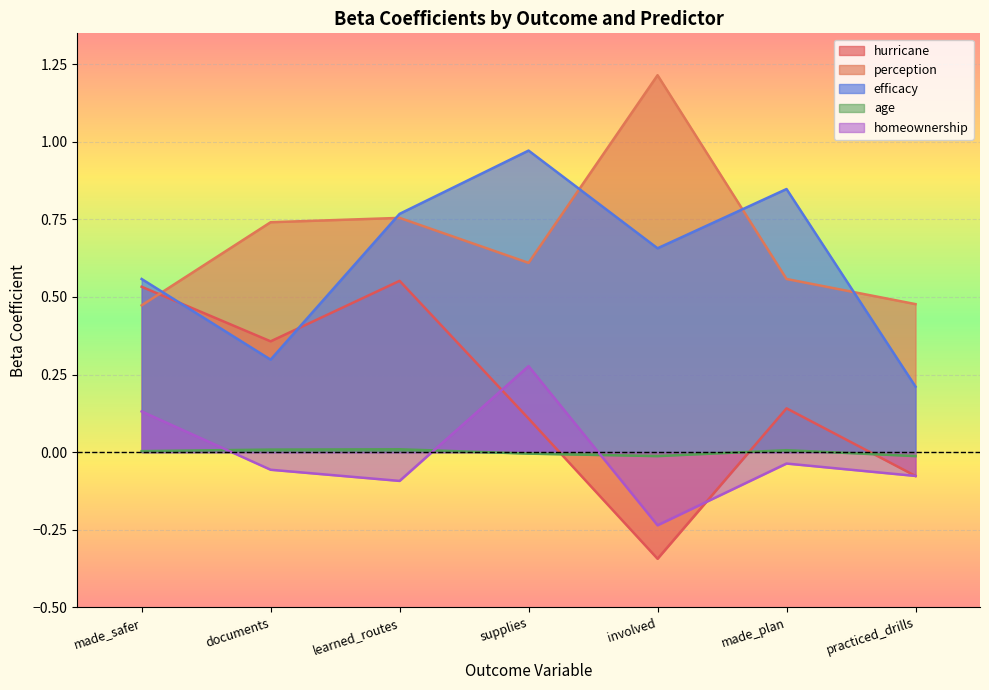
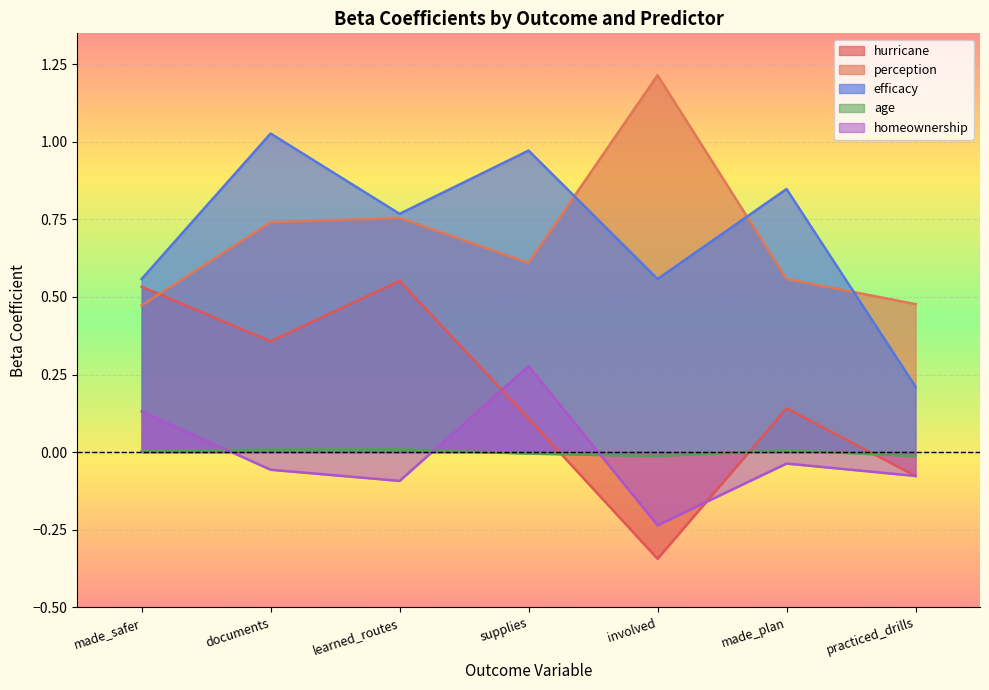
  {
    "efficacy": {
      "made_safer": 0.56,
-     "documents": 0.30,
+     "documents": 1.03,
      "learned_routes": 0.77,
      "supplies": 0.97,
-     "involved": 0.66,
+     "involved": 0.56,
      "made_plan": 0.85,
      "practiced_drills": 0.21
    }
  }
